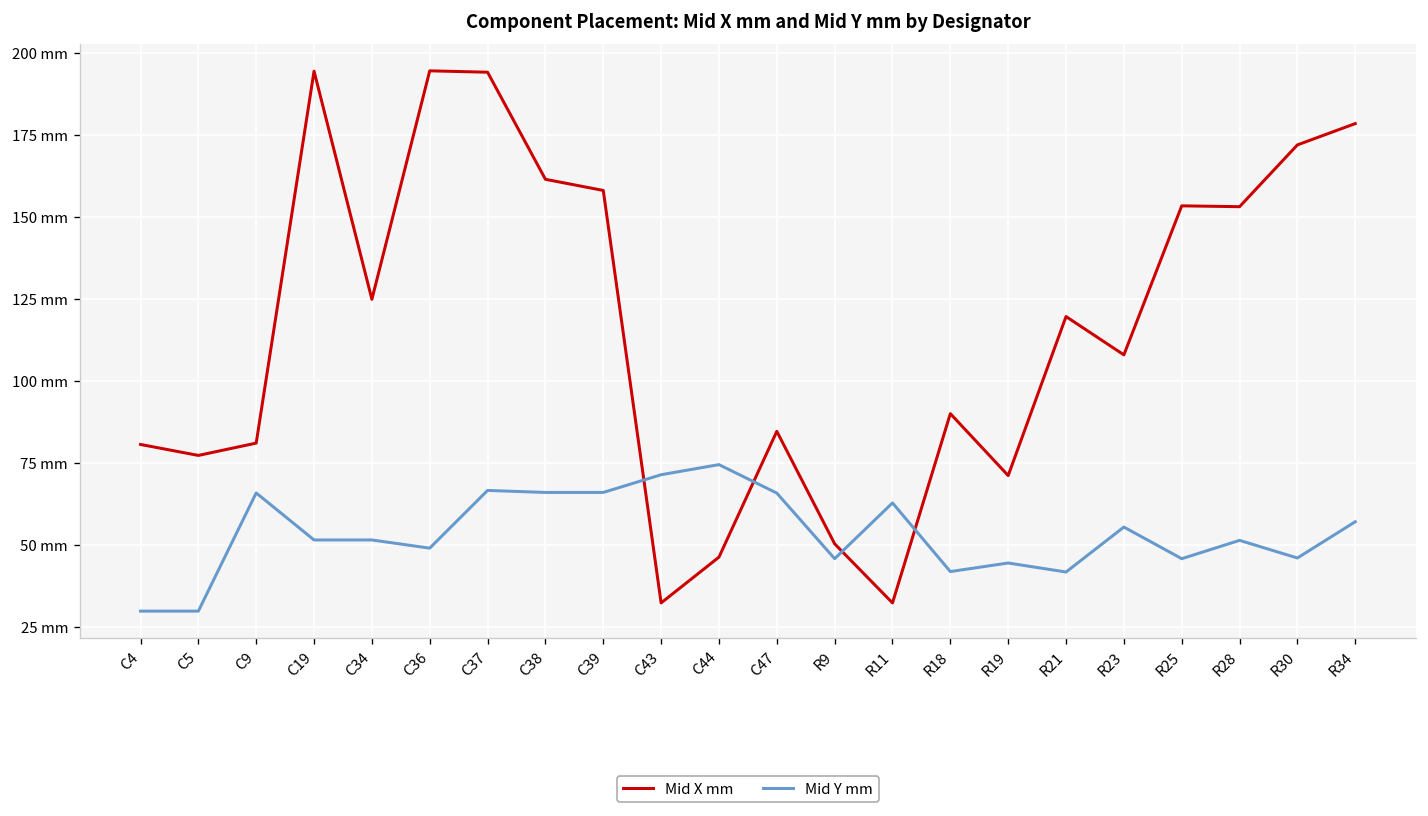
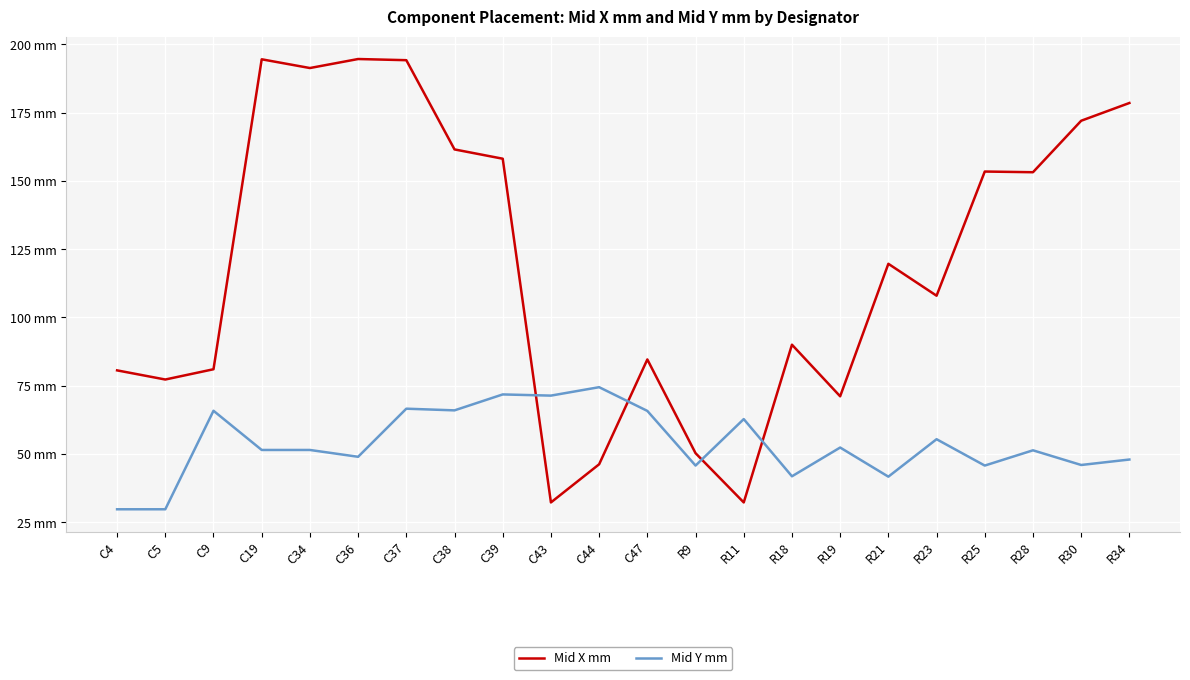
  {
    "Mid X mm": {
      "C4": "81 mm",
      "C5": "77 mm",
      "C9": "81 mm",
      "C19": "195 mm",
-     "C34": "125 mm",
+     "C34": "191 mm",
      "C36": "195 mm",
      "C37": "194 mm",
      "C38": "162 mm",
      "C39": "158 mm",
      "C43": "32 mm",
      "C44": "46 mm",
      "C47": "85 mm",
      "R9": "50 mm",
      "R11": "32 mm",
      "R18": "90 mm",
      "R19": "71 mm",
      "R21": "120 mm",
      "R23": "108 mm",
      "R25": "153 mm",
      "R28": "153 mm",
      "R30": "172 mm",
      "R34": "179 mm"
    },
    "Mid Y mm": {
      "C4": "30 mm",
      "C5": "30 mm",
      "C9": "66 mm",
      "C19": "51 mm",
      "C34": "51 mm",
      "C36": "49 mm",
      "C37": "67 mm",
      "C38": "66 mm",
-     "C39": "66 mm",
+     "C39": "72 mm",
      "C43": "71 mm",
      "C44": "74 mm",
      "C47": "66 mm",
      "R9": "46 mm",
      "R11": "63 mm",
      "R18": "42 mm",
-     "R19": "44 mm",
+     "R19": "52 mm",
      "R21": "42 mm",
      "R23": "55 mm",
      "R25": "46 mm",
      "R28": "51 mm",
      "R30": "46 mm",
-     "R34": "57 mm"
+     "R34": "48 mm"
    }
  }
